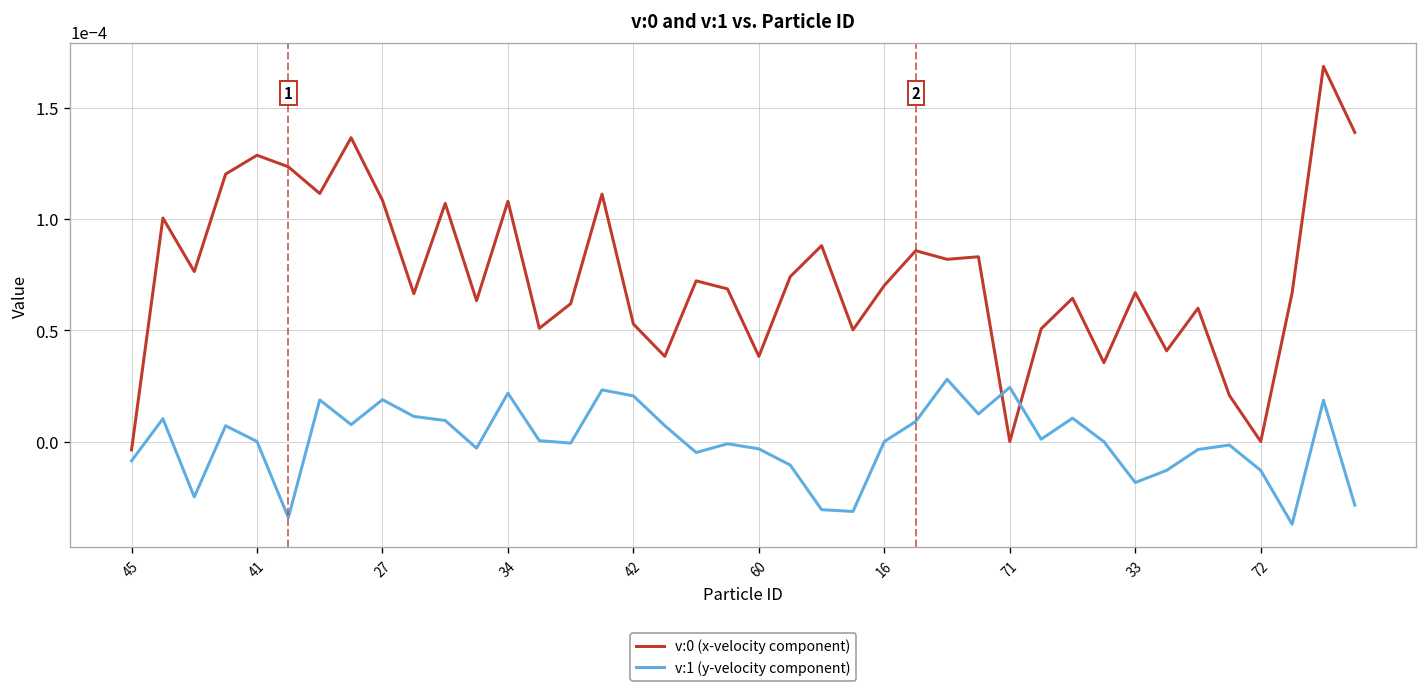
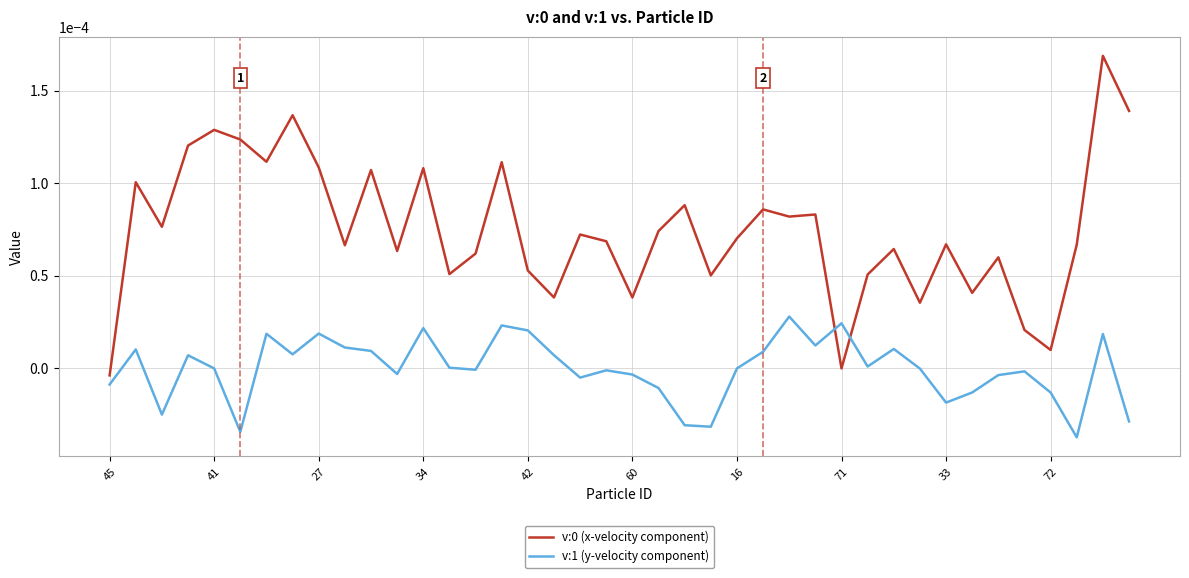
  {
    "v:0 (x-velocity component)": {
      "45": -0.000004,
      "41": 0.00013,
      "42": 0.000053,
      "60": 0.000038,
      "16": 0.00007,
      "71": 0.00000,
-     "72": 0.00000
+     "72": 0.00001
    },
    "v:1 (y-velocity component)": {
      "45": -0.00001,
      "41": 0.00000,
      "42": 0.00002,
      "60": -0.000003,
      "16": 0.00000,
      "71": 0.000024,
      "72": -0.000013
    }
  }
